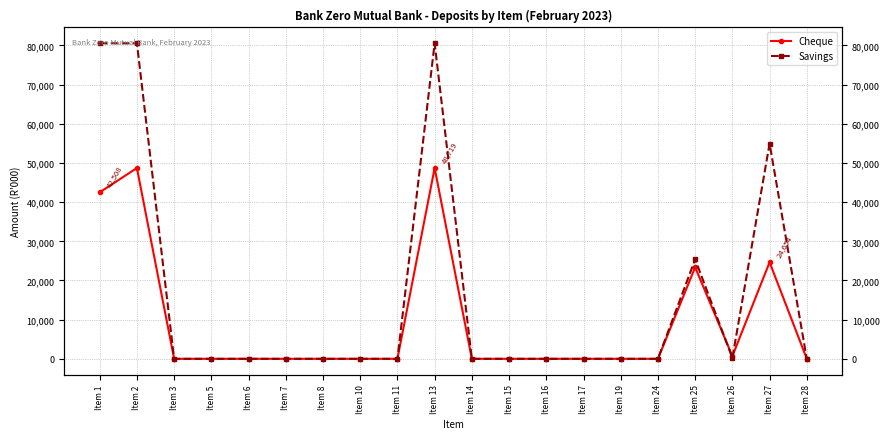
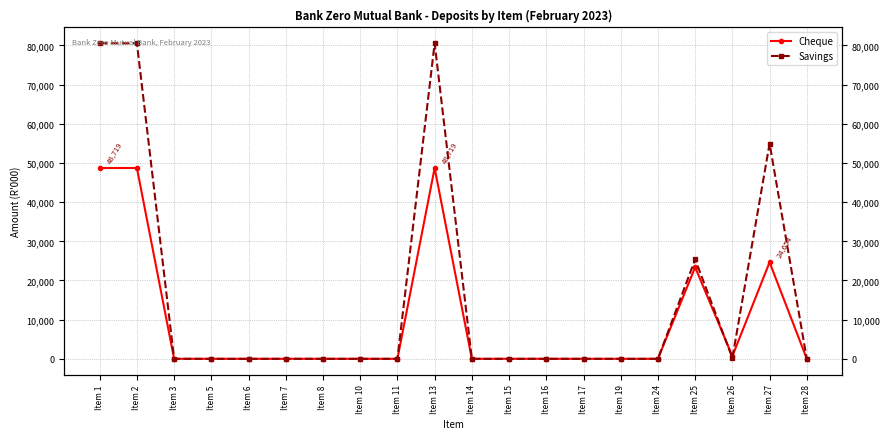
  {
    "Cheque": {
-     "Item 1": "42,508",
+     "Item 1": "48,719",
      "Item 13": "48,719",
      "Item 27": "24,654"
    },
    "Savings": {
      "Item 13": "81,000",
      "Item 25": "25,000",
      "Item 27": "55,000"
    }
  }
